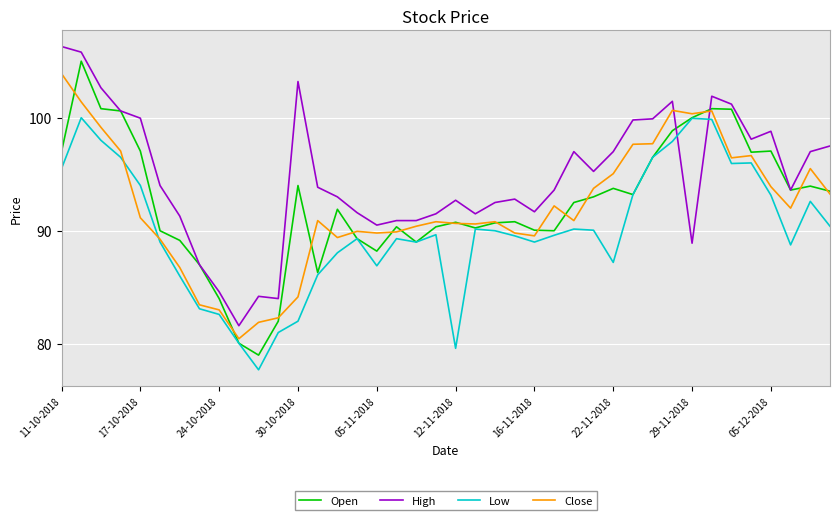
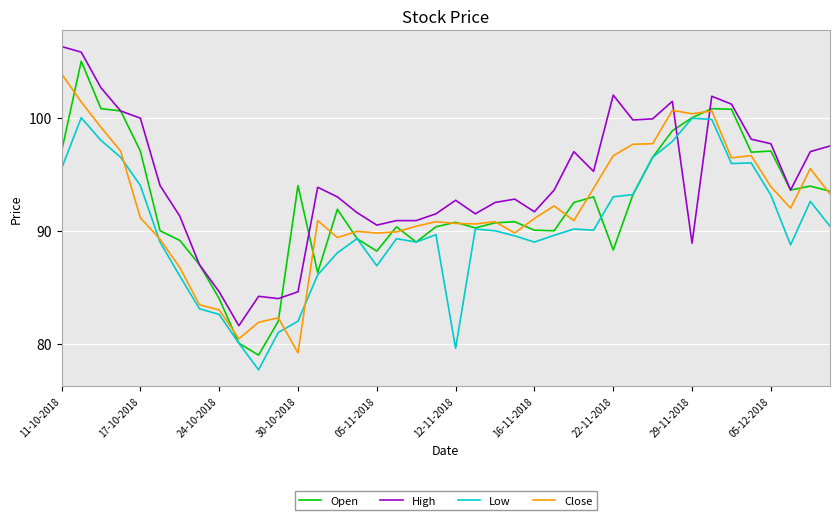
  {
    "Open": {
      "11-10-2018": 97.0,
      "17-10-2018": 97.1,
      "24-10-2018": 84.0,
      "30-10-2018": 94.0,
      "05-11-2018": 88.2,
      "16-11-2018": 90.1,
-     "22-11-2018": 93.8,
+     "22-11-2018": 88.3,
      "05-12-2018": 97.1
    },
    "High": {
      "11-10-2018": 106.3,
      "17-10-2018": 100.0,
      "24-10-2018": 84.6,
-     "30-10-2018": 103.2,
+     "30-10-2018": 84.6,
      "05-11-2018": 90.5,
      "12-11-2018": 92.7,
      "16-11-2018": 91.7,
-     "22-11-2018": 97,
+     "22-11-2018": 102,
      "29-11-2018": 88.9,
-     "05-12-2018": 98.8
+     "05-12-2018": 97.7
    },
    "Low": {
      "11-10-2018": 95.5,
      "17-10-2018": 94.0,
      "24-10-2018": 82.6,
      "30-10-2018": 82.0,
      "05-11-2018": 86.9,
      "12-11-2018": 79.6,
      "16-11-2018": 89.0,
-     "22-11-2018": 87.2,
+     "22-11-2018": 93.0,
      "05-12-2018": 93.2
    },
    "Close": {
      "11-10-2018": 103.9,
      "17-10-2018": 91.2,
      "24-10-2018": 83.0,
-     "30-10-2018": 84.2,
+     "30-10-2018": 79.2,
      "05-11-2018": 89.8,
-     "16-11-2018": 89.6,
-     "22-11-2018": 95.1,
+     "16-11-2018": 91.1,
+     "22-11-2018": 96.6,
      "29-11-2018": 100.4,
      "05-12-2018": 93.9
    }
  }
